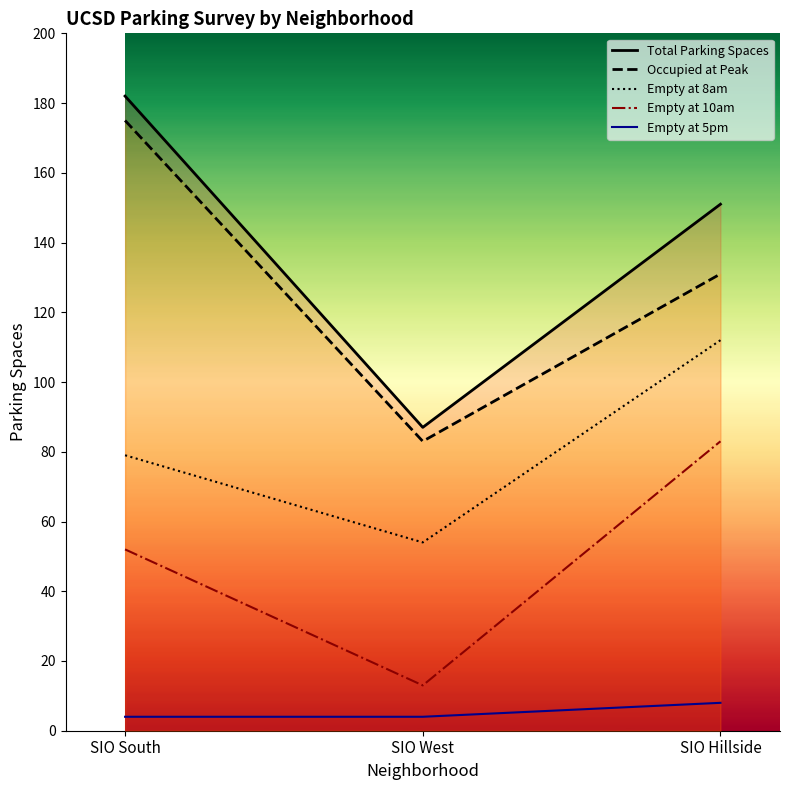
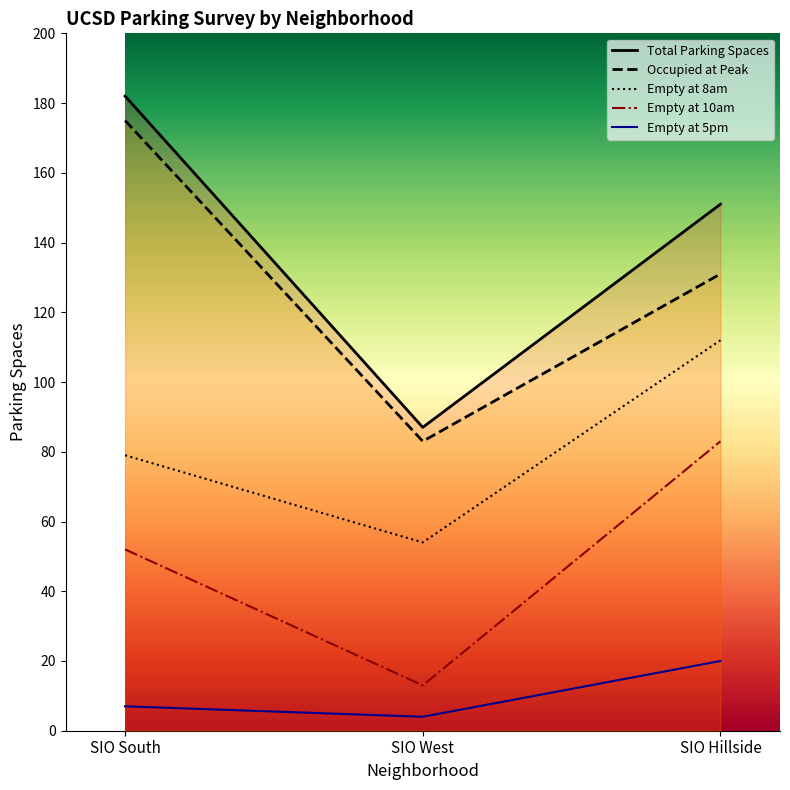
  {
    "Empty at 10am": {
      "SIO South": 52,
      "SIO West": 13,
      "SIO Hillside": 83
    },
    "Empty at 5pm": {
-     "SIO South": 4,
+     "SIO South": 7,
      "SIO West": 4,
-     "SIO Hillside": 8
+     "SIO Hillside": 20
    }
  }
